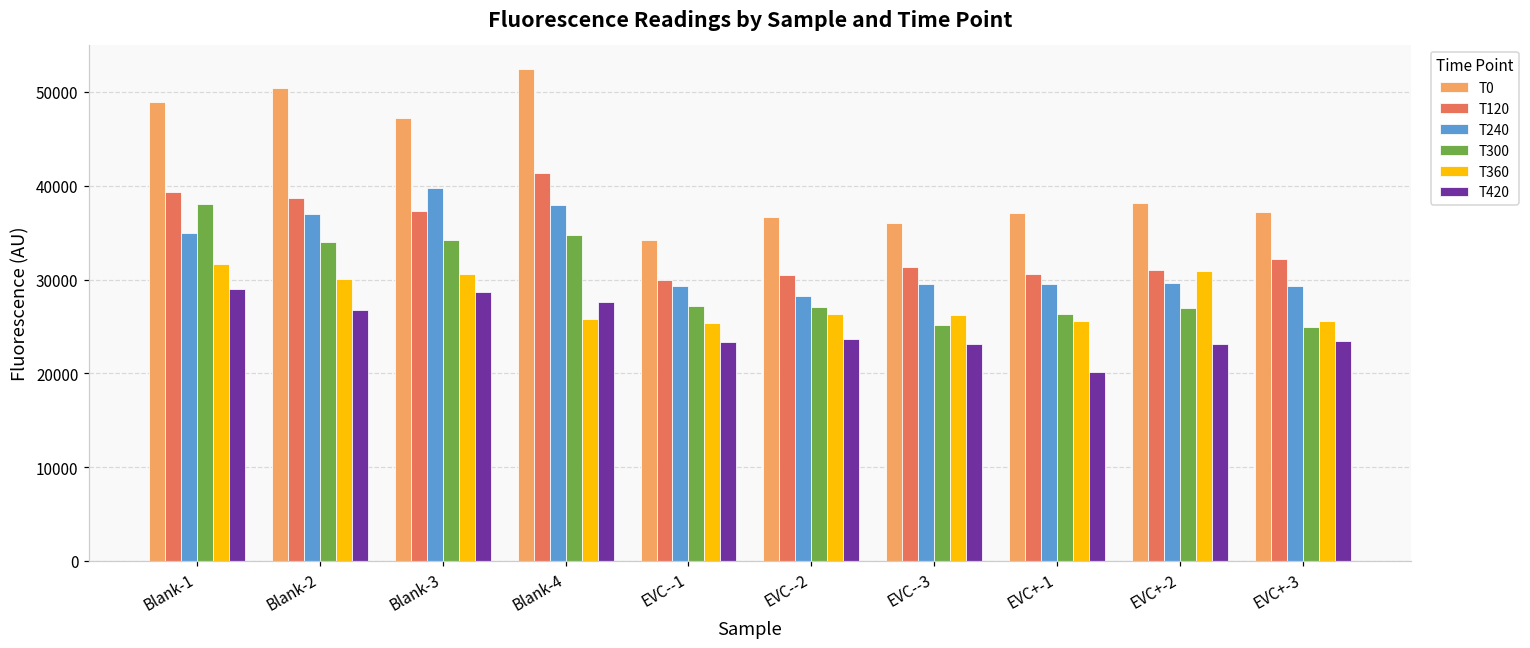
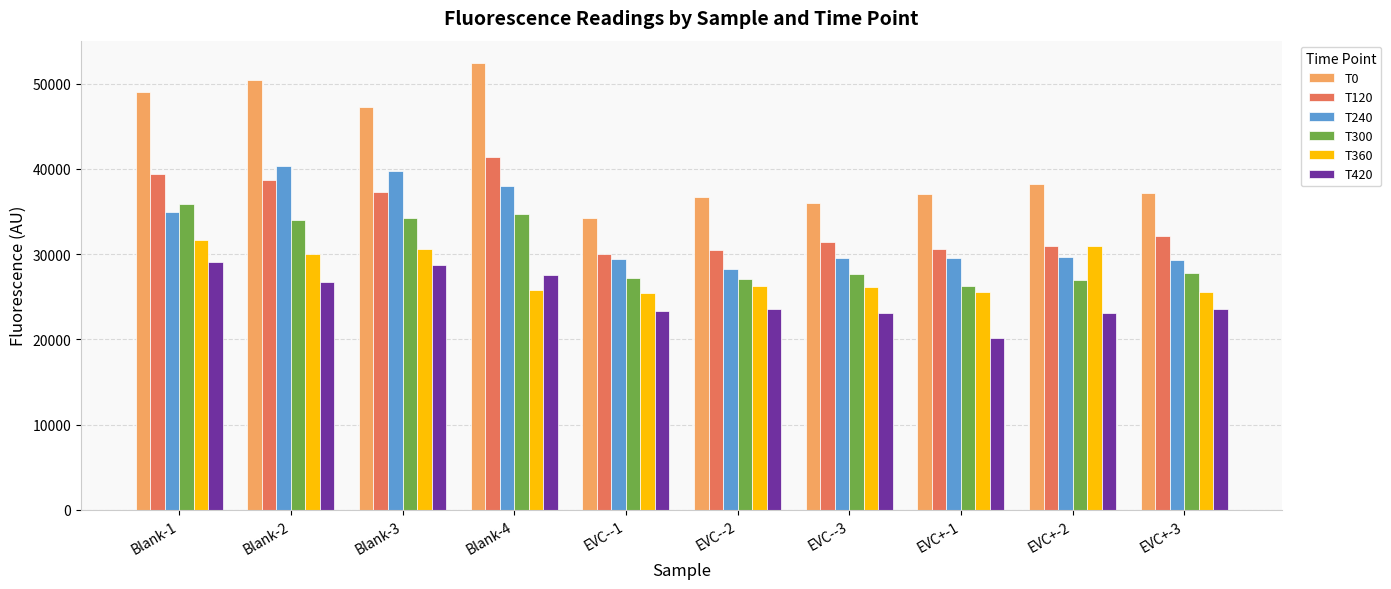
  {
    "T240": {
      "Blank-1": 35000,
-     "Blank-2": 37000,
+     "Blank-2": 40000,
      "Blank-3": 40000,
      "Blank-4": 38000,
      "EVC--1": 29000,
      "EVC--2": 28000,
      "EVC--3": 29000,
      "EVC+-1": 29000,
      "EVC+-2": 30000,
      "EVC+-3": 29000
    },
    "T300": {
-     "Blank-1": 38000,
+     "Blank-1": 36000,
      "Blank-2": 34000,
      "Blank-3": 34000,
      "Blank-4": 35000,
      "EVC--1": 27000,
      "EVC--2": 27000,
-     "EVC--3": 25000,
+     "EVC--3": 28000,
      "EVC+-1": 26000,
      "EVC+-2": 27000,
-     "EVC+-3": 25000
+     "EVC+-3": 28000
    },
    "T360": {
      "Blank-1": 32000,
      "Blank-2": 30000,
      "Blank-3": 31000,
      "Blank-4": 26000,
      "EVC--1": 25000,
      "EVC--2": 26000,
      "EVC--3": 26000,
      "EVC+-1": 26000,
      "EVC+-2": 31000,
      "EVC+-3": 26000
    },
    "T420": {
      "Blank-1": 29000,
      "Blank-2": 27000,
      "Blank-3": 29000,
      "Blank-4": 28000,
      "EVC--1": 23000,
      "EVC--2": 24000,
      "EVC--3": 23000,
      "EVC+-1": 20000,
      "EVC+-2": 23000,
      "EVC+-3": 23000
    }
  }
